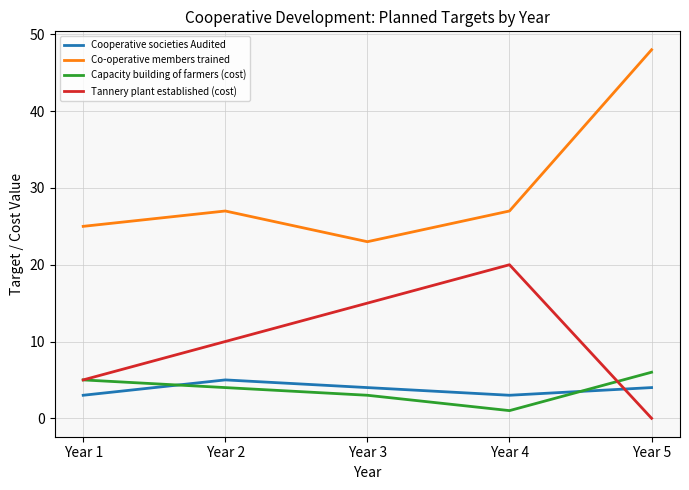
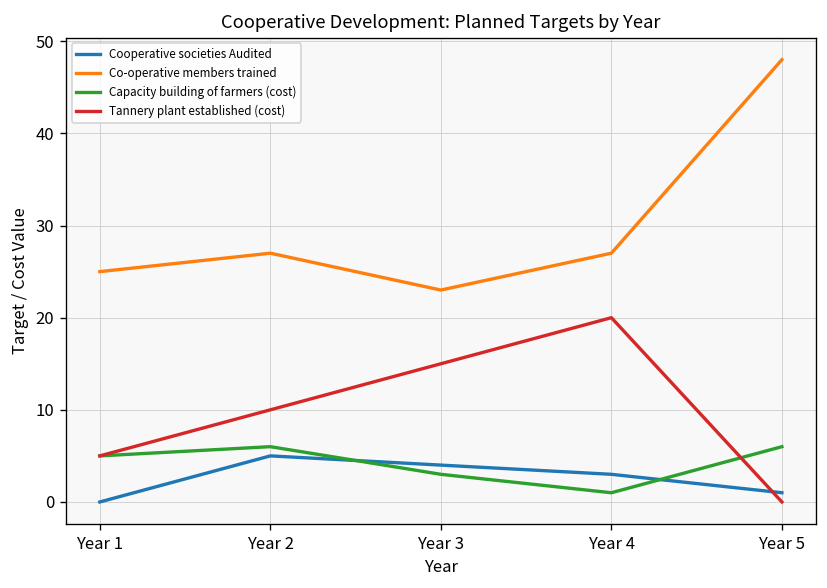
  {
    "Cooperative societies Audited": {
-     "Year 1": 3,
+     "Year 1": 0,
      "Year 2": 5,
      "Year 3": 4,
      "Year 4": 3,
-     "Year 5": 4
+     "Year 5": 1
    },
    "Co-operative members trained": {
      "Year 1": 25,
      "Year 2": 27,
      "Year 3": 23,
      "Year 4": 27,
      "Year 5": 48
    },
    "Capacity building of farmers (cost)": {
-     "Year 2": 4,
+     "Year 2": 6,
      "Year 3": 3,
      "Year 4": 1,
      "Year 5": 6
    },
    "Tannery plant established (cost)": {
      "Year 2": 10,
      "Year 3": 15,
      "Year 4": 20,
      "Year 5": 0
    }
  }
